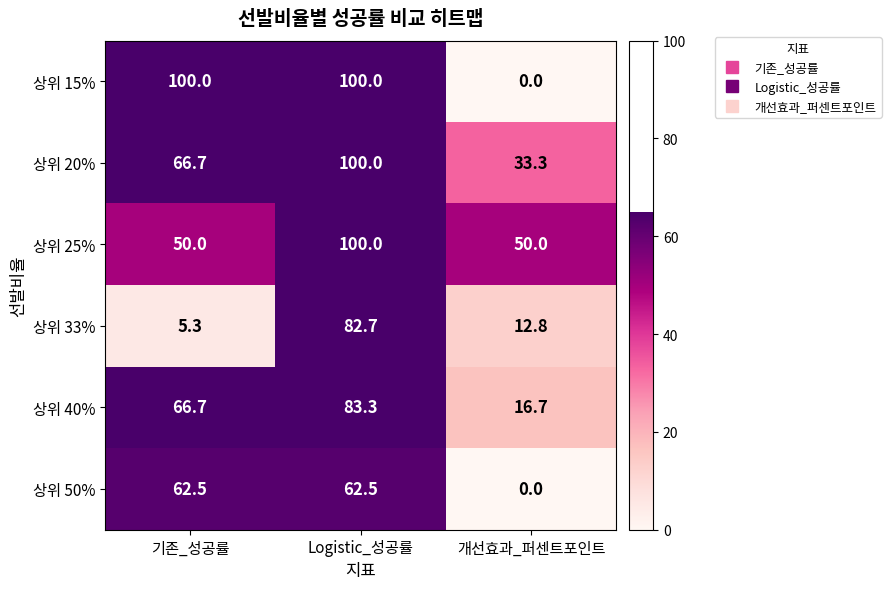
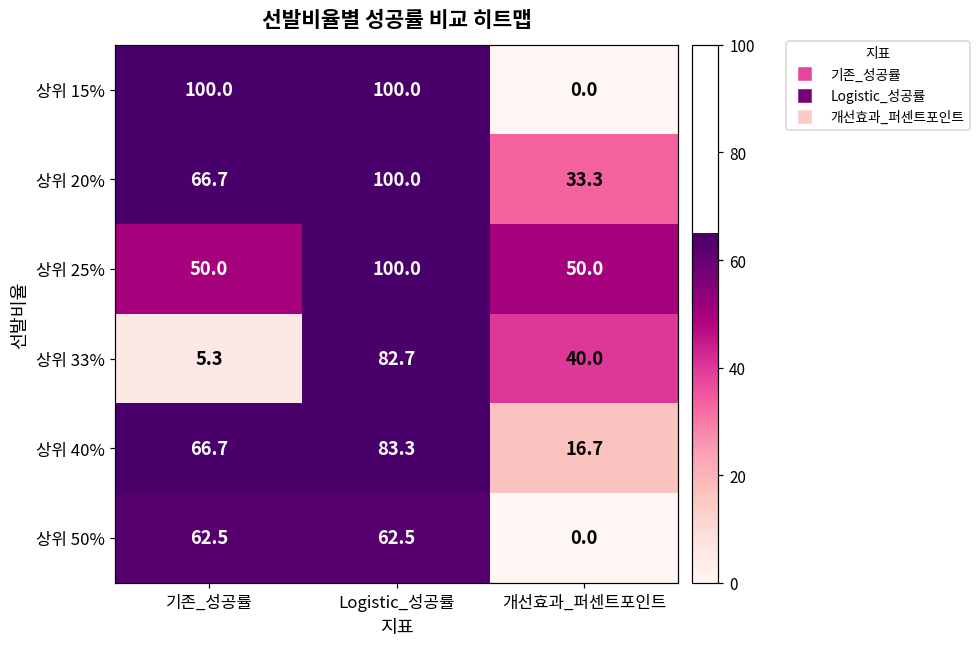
  {
    "상위 15%": {
      "기존_성공률": 100.0,
      "Logistic_성공률": 100.0,
      "개선효과_퍼센트포인트": 0.0
    },
    "상위 20%": {
      "기존_성공률": 66.7,
      "Logistic_성공률": 100.0,
      "개선효과_퍼센트포인트": 33.3
    },
    "상위 25%": {
      "기존_성공률": 50.0,
      "Logistic_성공률": 100.0,
      "개선효과_퍼센트포인트": 50.0
    },
    "상위 33%": {
      "기존_성공률": 5.3,
      "Logistic_성공률": 82.7,
-     "개선효과_퍼센트포인트": 12.8
+     "개선효과_퍼센트포인트": 40.0
    },
    "상위 40%": {
      "기존_성공률": 66.7,
      "Logistic_성공률": 83.3,
      "개선효과_퍼센트포인트": 16.7
    },
    "상위 50%": {
      "기존_성공률": 62.5,
      "Logistic_성공률": 62.5,
      "개선효과_퍼센트포인트": 0.0
    }
  }
